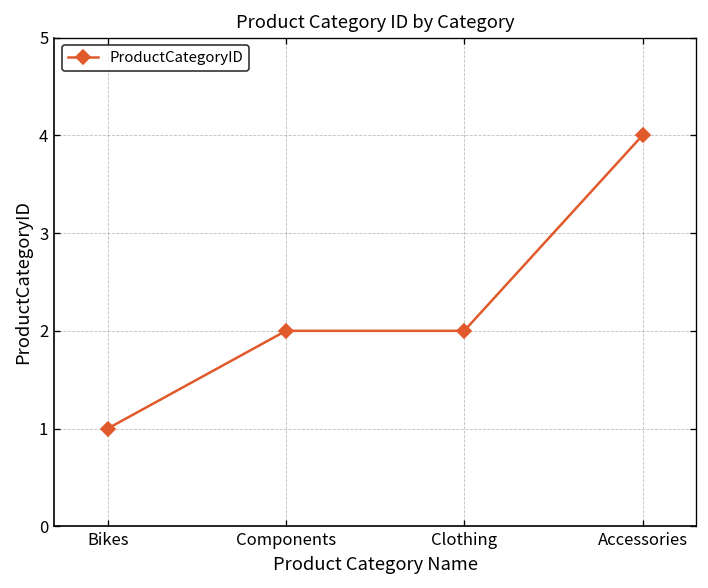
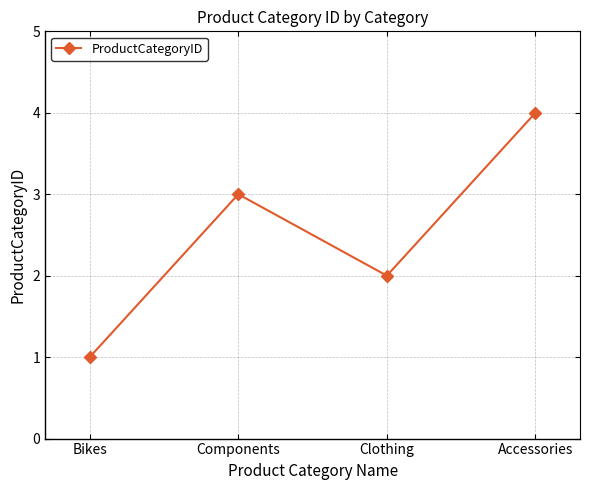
  {
    "Bikes": 1,
-   "Components": 2,
+   "Components": 3,
    "Clothing": 2,
    "Accessories": 4
  }
